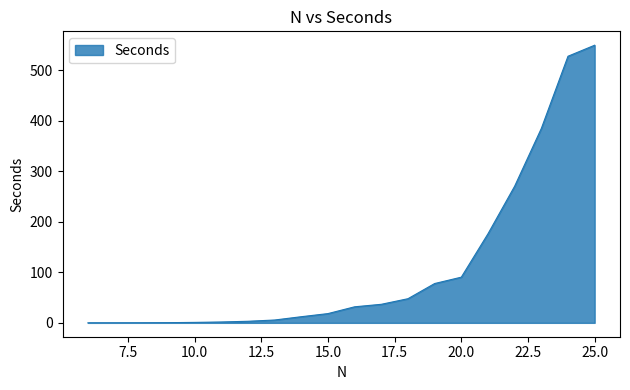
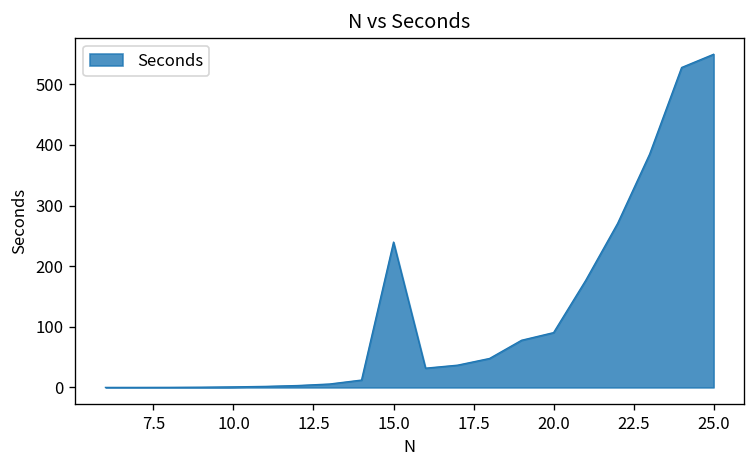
  {
    "10.0": 0,
-   "15.0": 20,
+   "15.0": 240,
    "20.0": 90,
    "25.0": 550
  }
